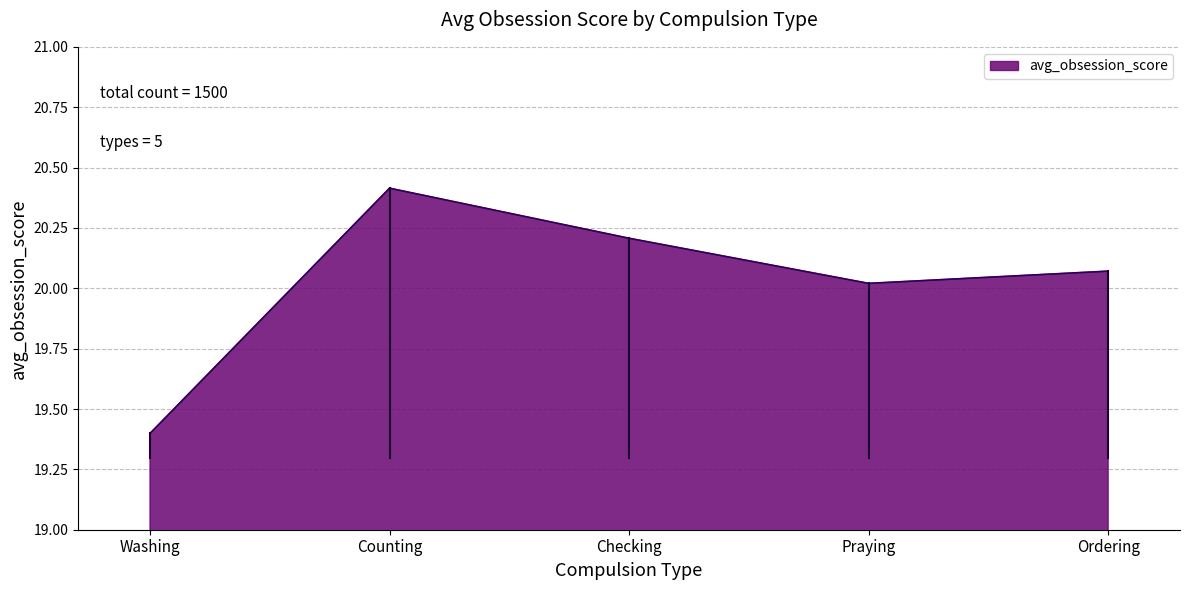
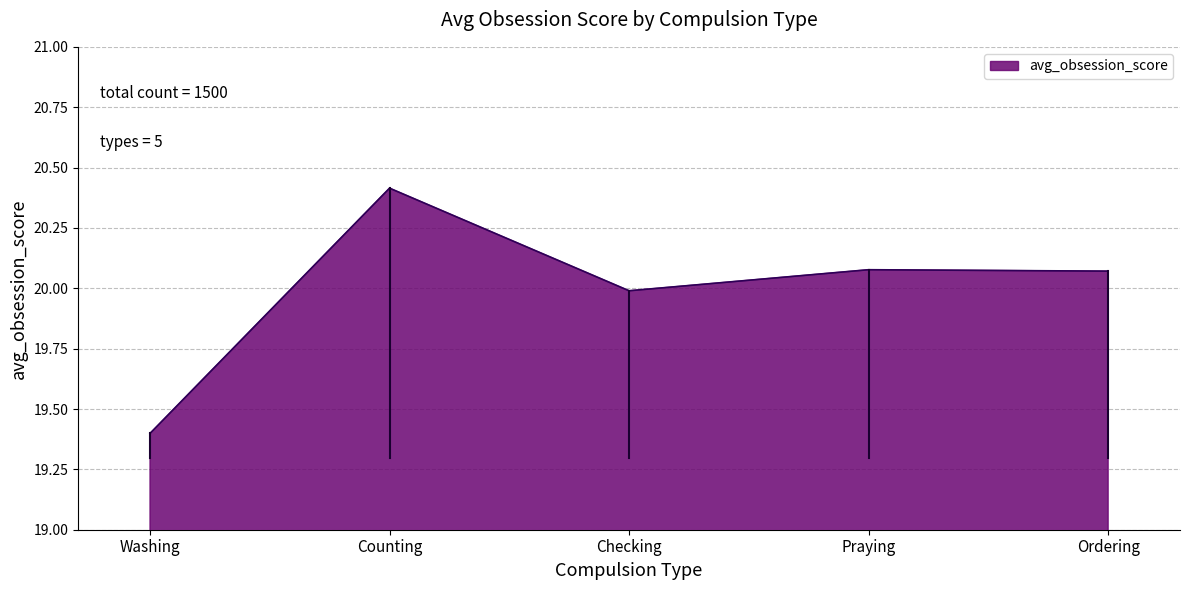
  {
    "avg_obsession_score": {
-     "Checking": 20.21,
-     "Praying": 20.02
+     "Checking": 19.99,
+     "Praying": 20.08
    }
  }
